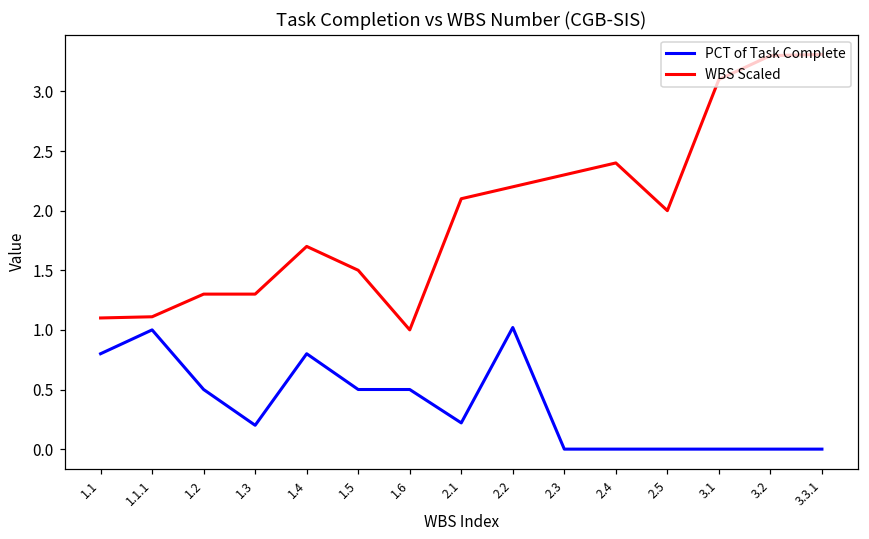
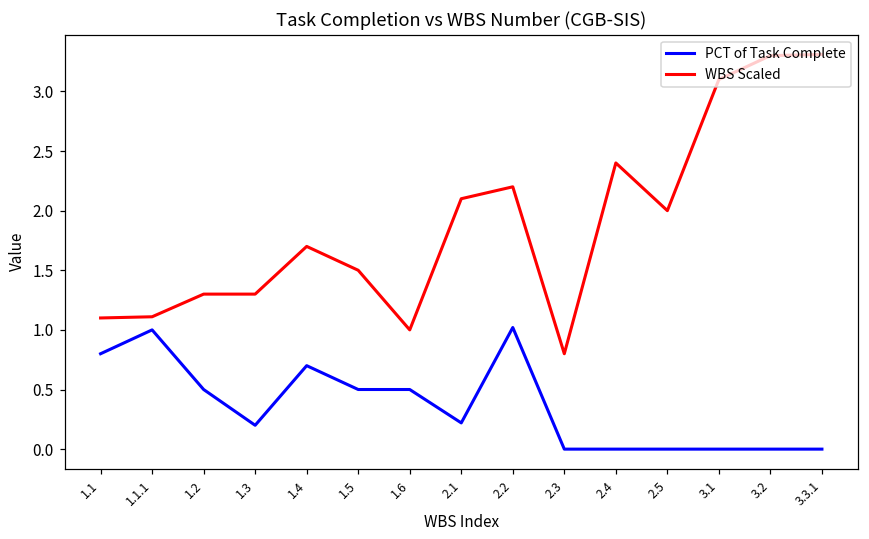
  {
    "PCT of Task Complete": {
      "1.1": 0.8,
      "1.1.1": 1.0,
      "1.2": 0.5,
      "1.3": 0.2,
-     "1.4": 0.8,
+     "1.4": 0.7,
      "1.5": 0.5,
      "1.6": 0.5,
      "2.1": 0.2,
      "2.2": 1.0,
      "2.3": 0.0,
      "2.4": 0.0,
      "2.5": 0.0,
      "3.1": 0.0,
      "3.2": 0.0,
      "3.3.1": 0.0
    },
    "WBS Scaled": {
      "1.1": 1.1,
      "1.1.1": 1.1,
      "1.2": 1.3,
      "1.3": 1.3,
      "1.4": 1.7,
      "1.5": 1.5,
      "1.6": 1.0,
      "2.1": 2.1,
      "2.2": 2.2,
-     "2.3": 2.3,
+     "2.3": 0.8,
      "2.4": 2.4,
      "2.5": 2.0
    }
  }
